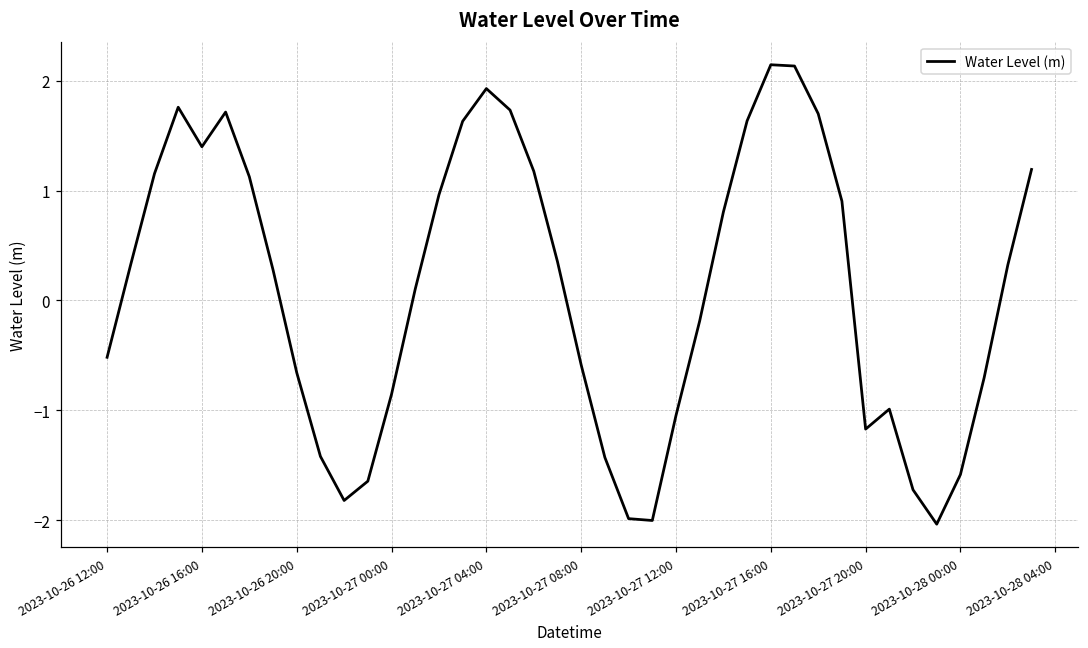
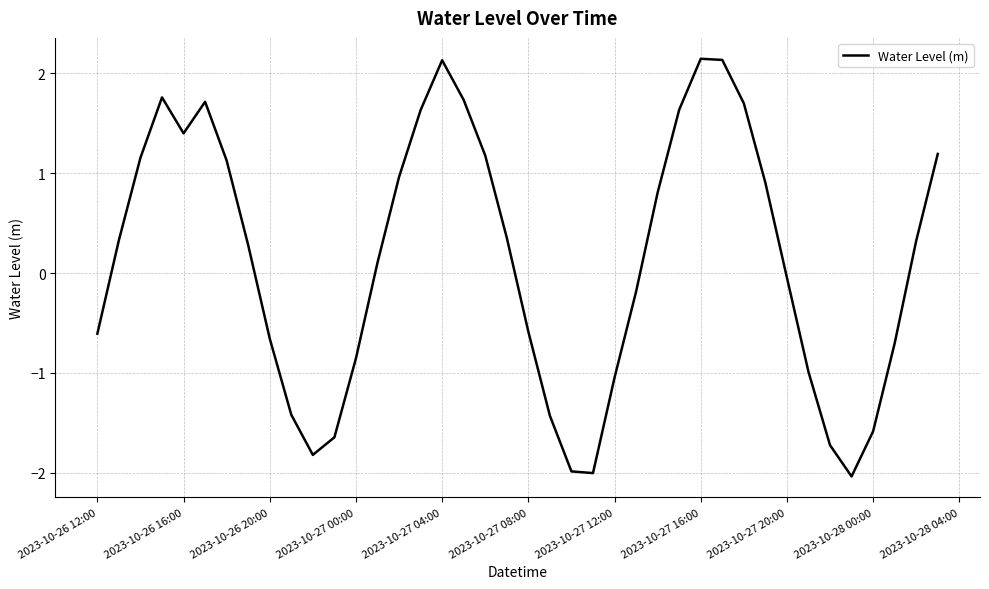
  {
-   "2023-10-26 12:00": -0.5,
+   "2023-10-26 12:00": -0.6,
    "2023-10-26 16:00": 1.4,
    "2023-10-26 20:00": -0.7,
    "2023-10-27 00:00": -0.9,
-   "2023-10-27 04:00": 1.9,
+   "2023-10-27 04:00": 2.1,
    "2023-10-27 08:00": -0.6,
    "2023-10-27 12:00": -1.0,
    "2023-10-27 16:00": 2.1,
-   "2023-10-27 20:00": -1.2,
+   "2023-10-27 20:00": 0.0,
    "2023-10-28 00:00": -1.6
  }
